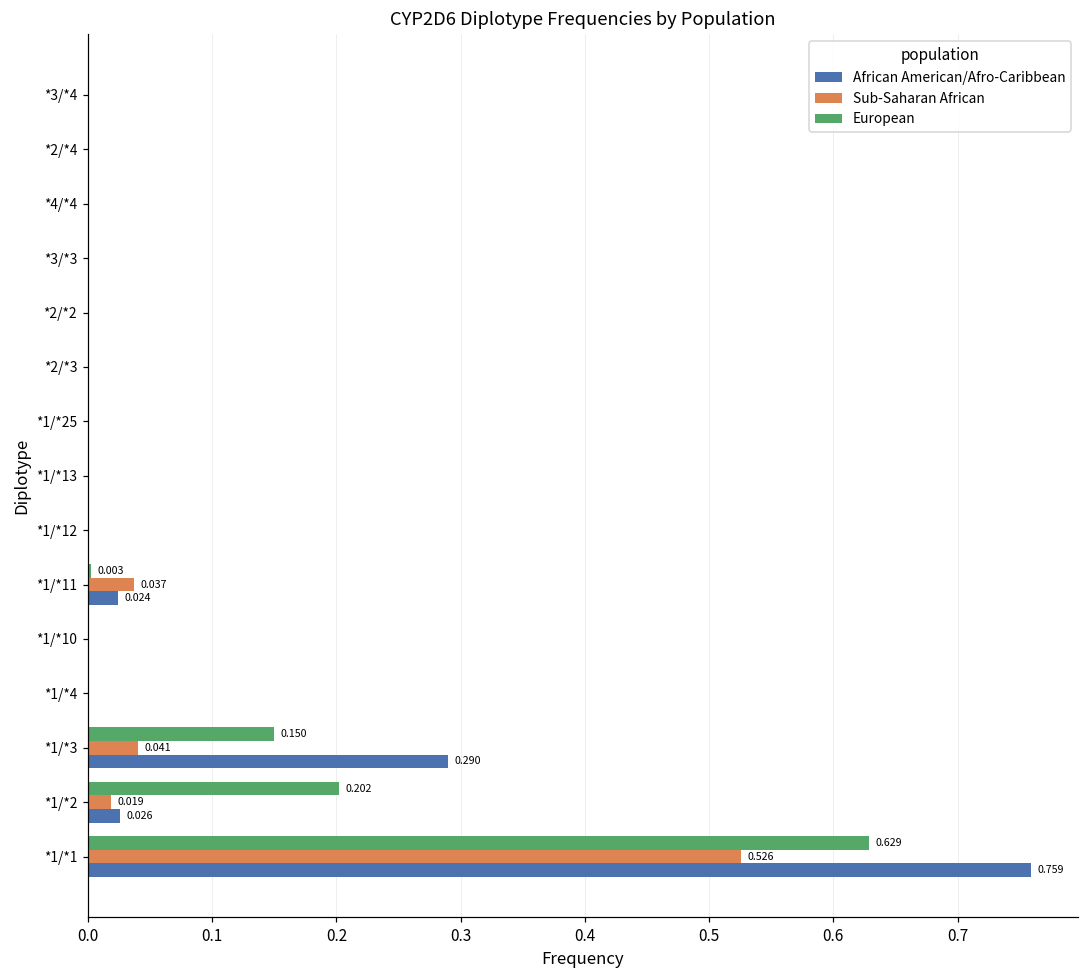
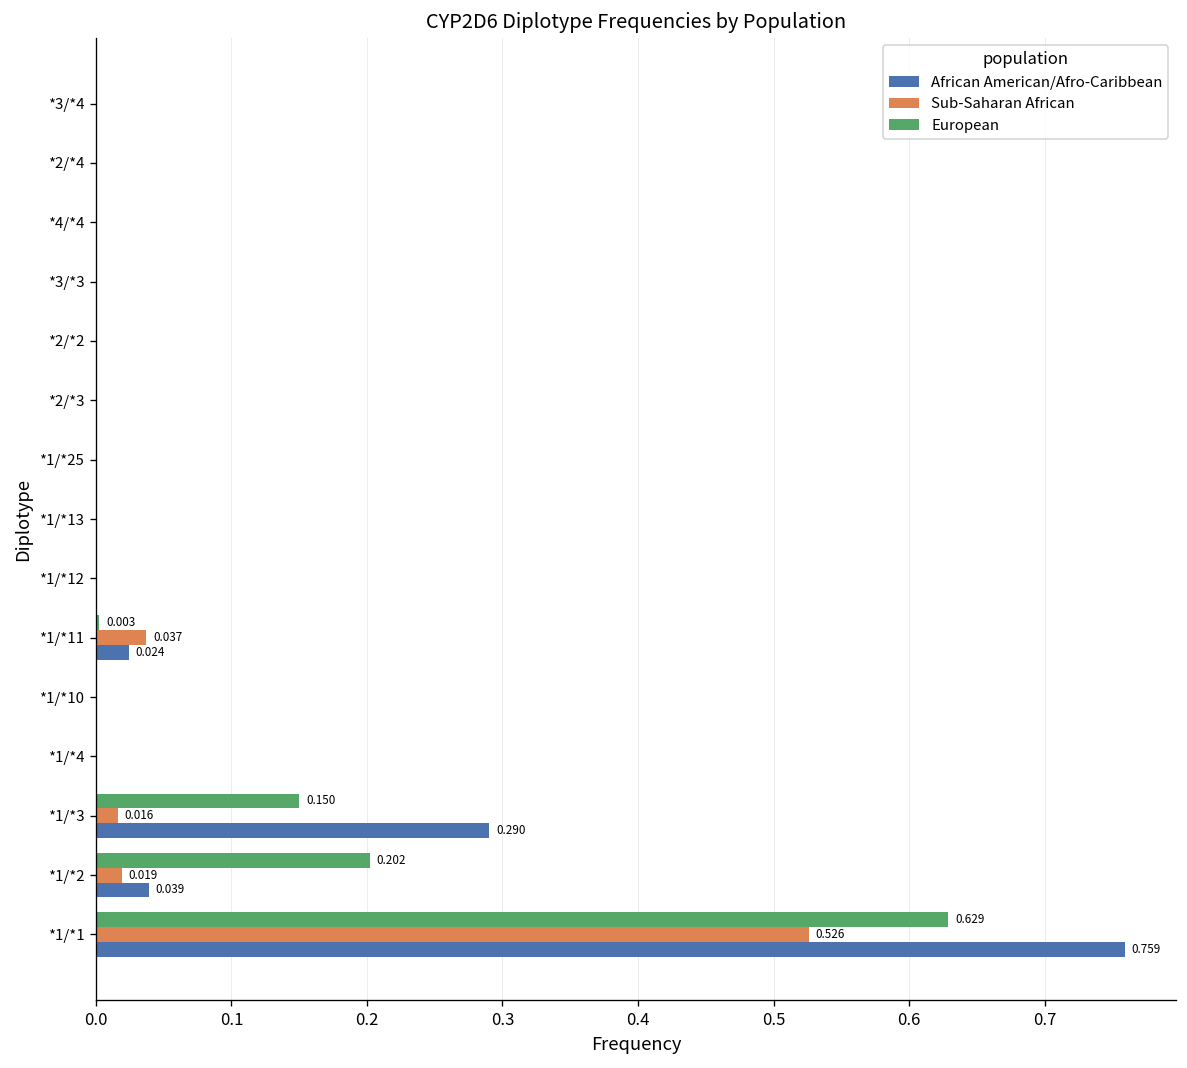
  {
    "African American/Afro-Caribbean": {
      "*1/*11": 0.024,
      "*1/*3": 0.290,
-     "*1/*2": 0.026,
+     "*1/*2": 0.039,
      "*1/*1": 0.759
    },
    "Sub-Saharan African": {
      "*1/*11": 0.037,
-     "*1/*3": 0.041,
+     "*1/*3": 0.016,
      "*1/*2": 0.019,
      "*1/*1": 0.526
    },
    "European": {
      "*1/*11": 0.003,
      "*1/*3": 0.150,
      "*1/*2": 0.202,
      "*1/*1": 0.629
    }
  }
